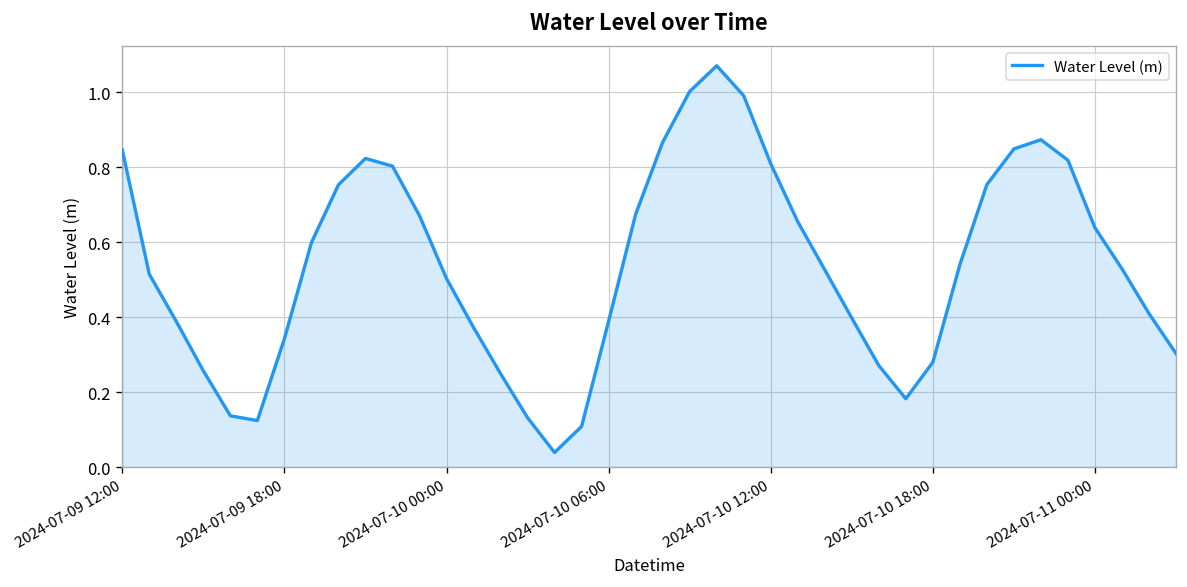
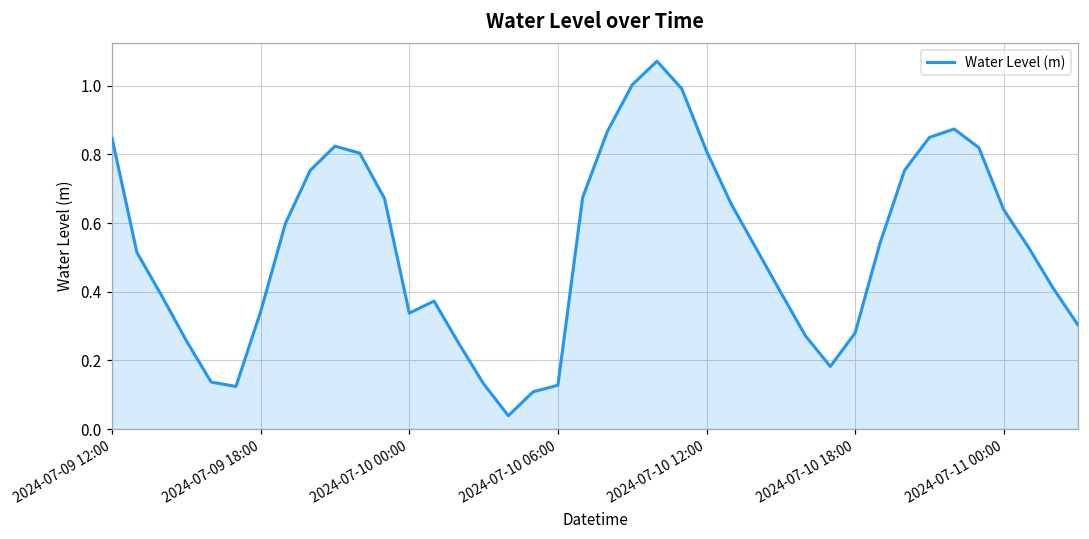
  {
    "2024-07-09 12:00": 0.85,
    "2024-07-09 18:00": 0.34,
-   "2024-07-10 00:00": 0.50,
-   "2024-07-10 06:00": 0.39,
+   "2024-07-10 00:00": 0.34,
+   "2024-07-10 06:00": 0.13,
    "2024-07-10 12:00": 0.81,
    "2024-07-10 18:00": 0.28,
    "2024-07-11 00:00": 0.64
  }
